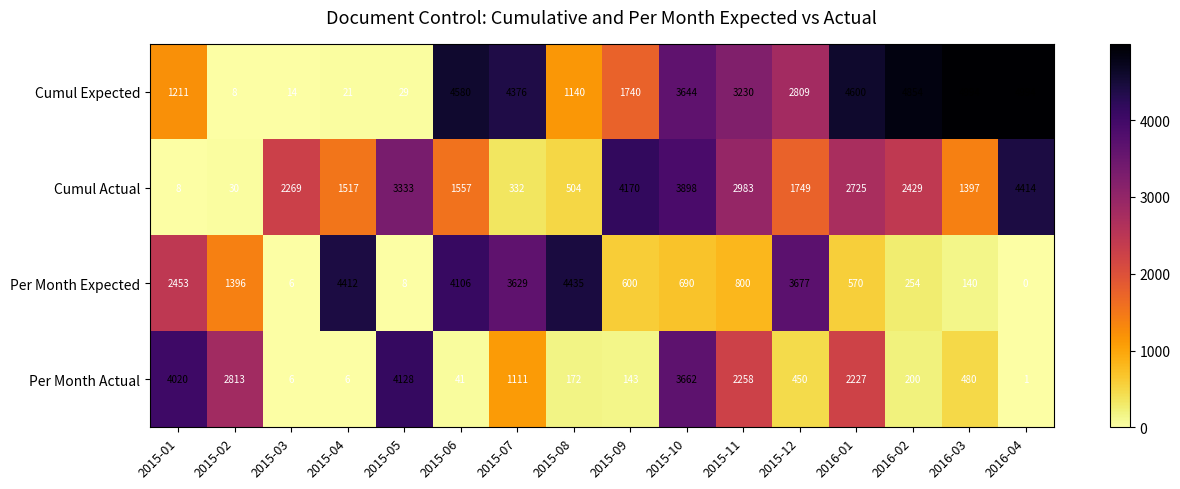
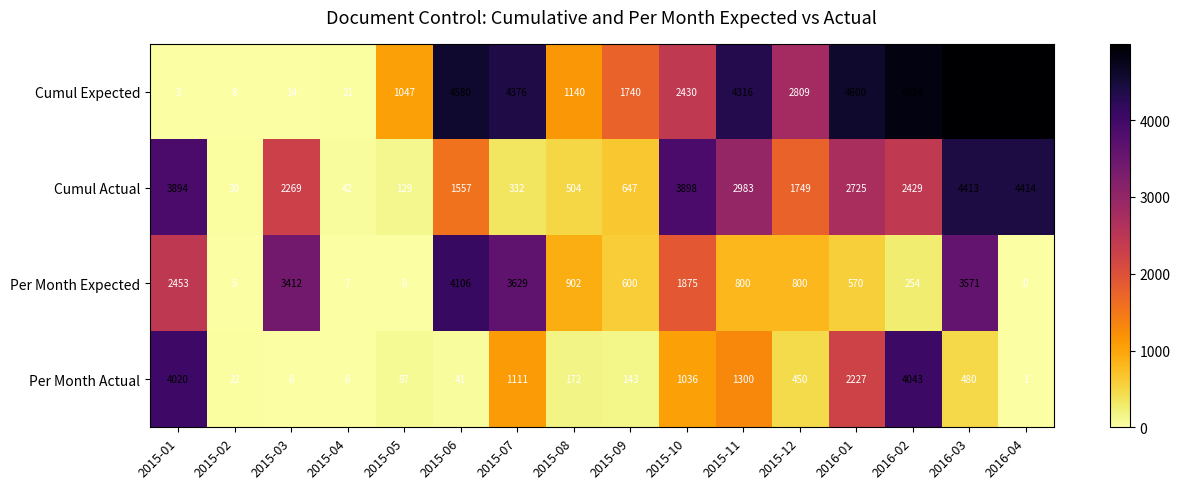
  {
    "Cumul Expected": {
-     "2015-01": 1211,
+     "2015-01": 3,
      "2015-02": 8,
      "2015-03": 14,
      "2015-04": 21,
-     "2015-05": 29,
+     "2015-05": 1047,
      "2015-07": 4376,
      "2015-08": 1140,
      "2015-09": 1740,
-     "2015-10": 3644,
-     "2015-11": 3230,
+     "2015-10": 2430,
+     "2015-11": 4316,
      "2015-12": 2809
    },
    "Cumul Actual": {
-     "2015-01": 8,
+     "2015-01": 3894,
      "2015-02": 30,
      "2015-03": 2269,
-     "2015-04": 1517,
-     "2015-05": 3333,
+     "2015-04": 42,
+     "2015-05": 129,
      "2015-06": 1557,
      "2015-07": 332,
      "2015-08": 504,
-     "2015-09": 4170,
+     "2015-09": 647,
      "2015-10": 3898,
      "2015-11": 2983,
      "2015-12": 1749,
      "2016-01": 2725,
      "2016-02": 2429,
-     "2016-03": 1397,
+     "2016-03": 4413,
      "2016-04": 4414
    },
    "Per Month Expected": {
      "2015-01": 2453,
-     "2015-02": 1396,
-     "2015-03": 6,
-     "2015-04": 4412,
+     "2015-02": 5,
+     "2015-03": 3412,
+     "2015-04": 7,
      "2015-05": 8,
      "2015-06": 4106,
      "2015-07": 3629,
-     "2015-08": 4435,
+     "2015-08": 902,
      "2015-09": 600,
-     "2015-10": 690,
+     "2015-10": 1875,
      "2015-11": 800,
-     "2015-12": 3677,
+     "2015-12": 800,
      "2016-01": 570,
      "2016-02": 254,
-     "2016-03": 140,
+     "2016-03": 3571,
      "2016-04": 0
    },
    "Per Month Actual": {
      "2015-01": 4020,
-     "2015-02": 2813,
+     "2015-02": 22,
      "2015-03": 6,
      "2015-04": 6,
-     "2015-05": 4128,
+     "2015-05": 87,
      "2015-06": 41,
      "2015-07": 1111,
      "2015-08": 172,
      "2015-09": 143,
-     "2015-10": 3662,
-     "2015-11": 2258,
+     "2015-10": 1036,
+     "2015-11": 1300,
      "2015-12": 450,
      "2016-01": 2227,
-     "2016-02": 200,
+     "2016-02": 4043,
      "2016-03": 480,
      "2016-04": 1
    }
  }
